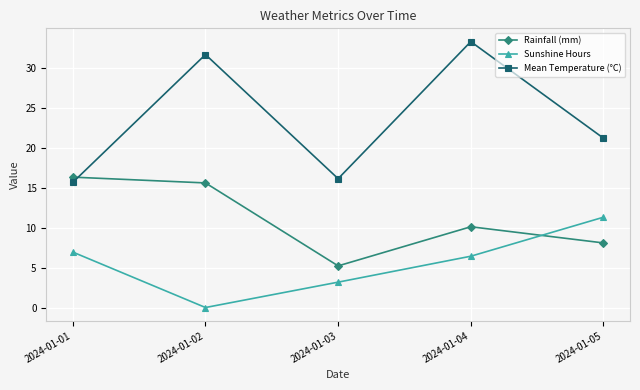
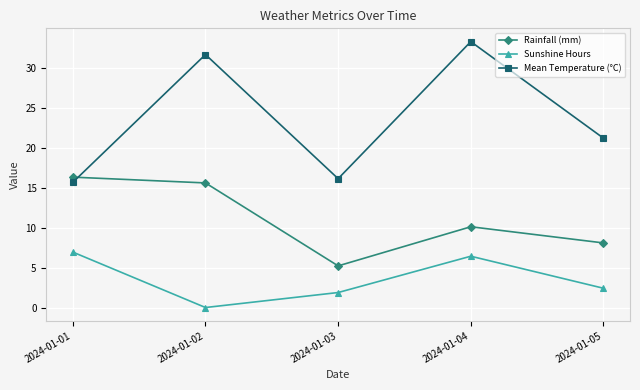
  {
    "Sunshine Hours": {
      "2024-01-01": 7,
      "2024-01-02": 0,
-     "2024-01-03": 3,
+     "2024-01-03": 2,
      "2024-01-04": 6,
-     "2024-01-05": 11
+     "2024-01-05": 2
    }
  }
